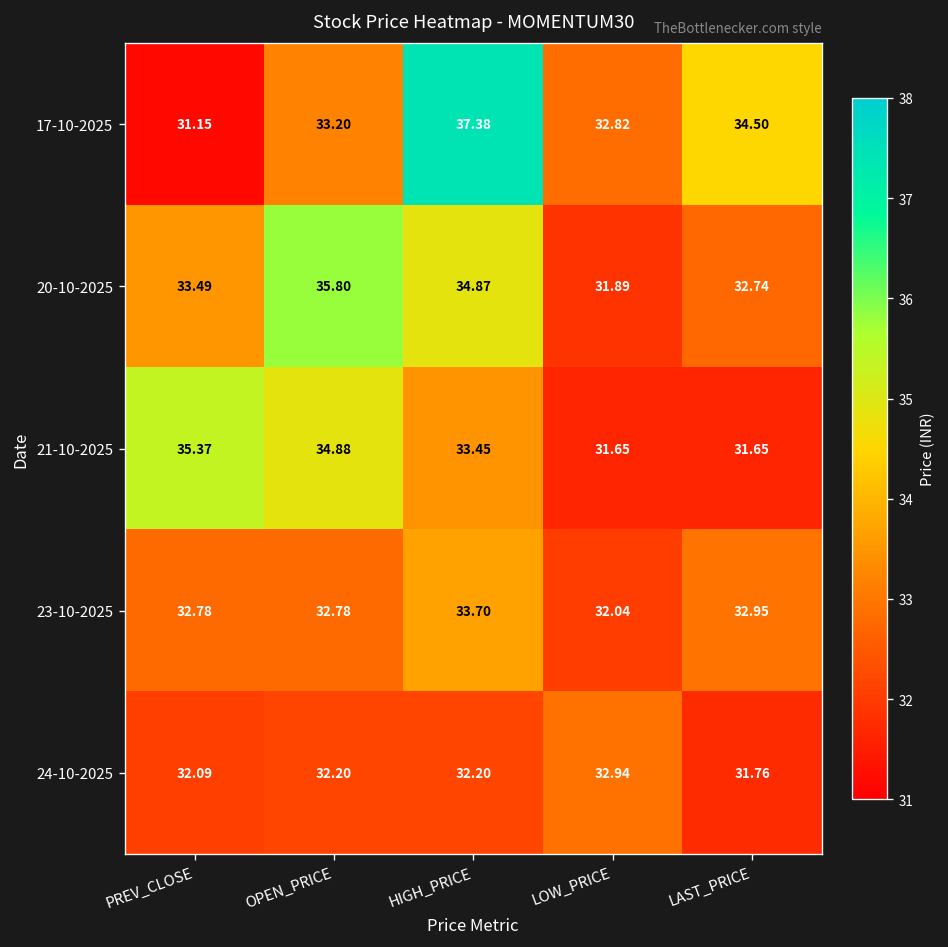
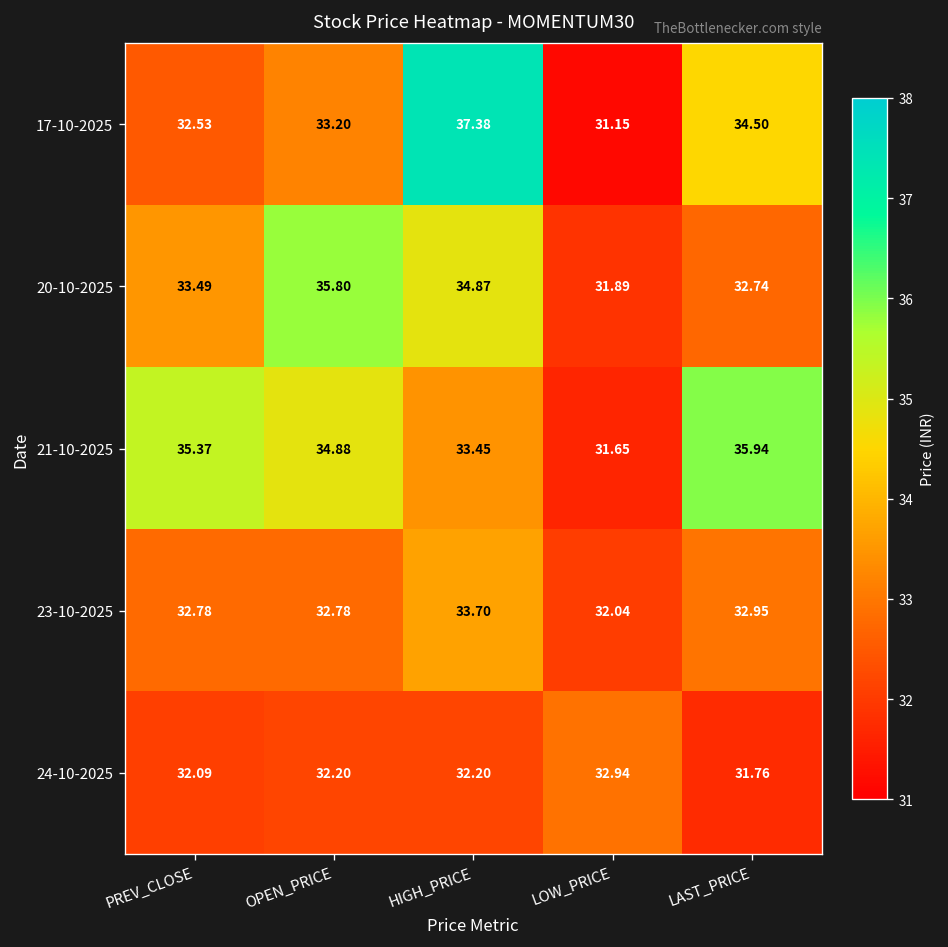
  {
    "17-10-2025": {
-     "PREV_CLOSE": 31.15,
+     "PREV_CLOSE": 32.53,
      "OPEN_PRICE": 33.20,
      "HIGH_PRICE": 37.38,
-     "LOW_PRICE": 32.82,
+     "LOW_PRICE": 31.15,
      "LAST_PRICE": 34.50
    },
    "20-10-2025": {
      "PREV_CLOSE": 33.49,
      "OPEN_PRICE": 35.80,
      "HIGH_PRICE": 34.87,
      "LOW_PRICE": 31.89,
      "LAST_PRICE": 32.74
    },
    "21-10-2025": {
      "PREV_CLOSE": 35.37,
      "OPEN_PRICE": 34.88,
      "HIGH_PRICE": 33.45,
      "LOW_PRICE": 31.65,
-     "LAST_PRICE": 31.65
+     "LAST_PRICE": 35.94
    },
    "23-10-2025": {
      "PREV_CLOSE": 32.78,
      "OPEN_PRICE": 32.78,
      "HIGH_PRICE": 33.70,
      "LOW_PRICE": 32.04,
      "LAST_PRICE": 32.95
    },
    "24-10-2025": {
      "PREV_CLOSE": 32.09,
      "OPEN_PRICE": 32.20,
      "HIGH_PRICE": 32.20,
      "LOW_PRICE": 32.94,
      "LAST_PRICE": 31.76
    }
  }
